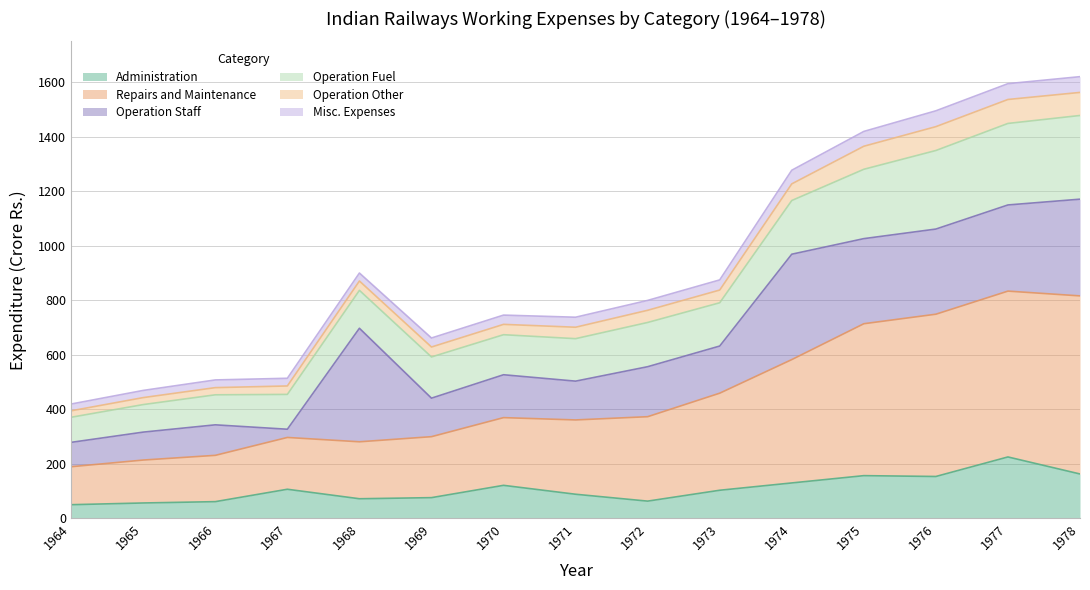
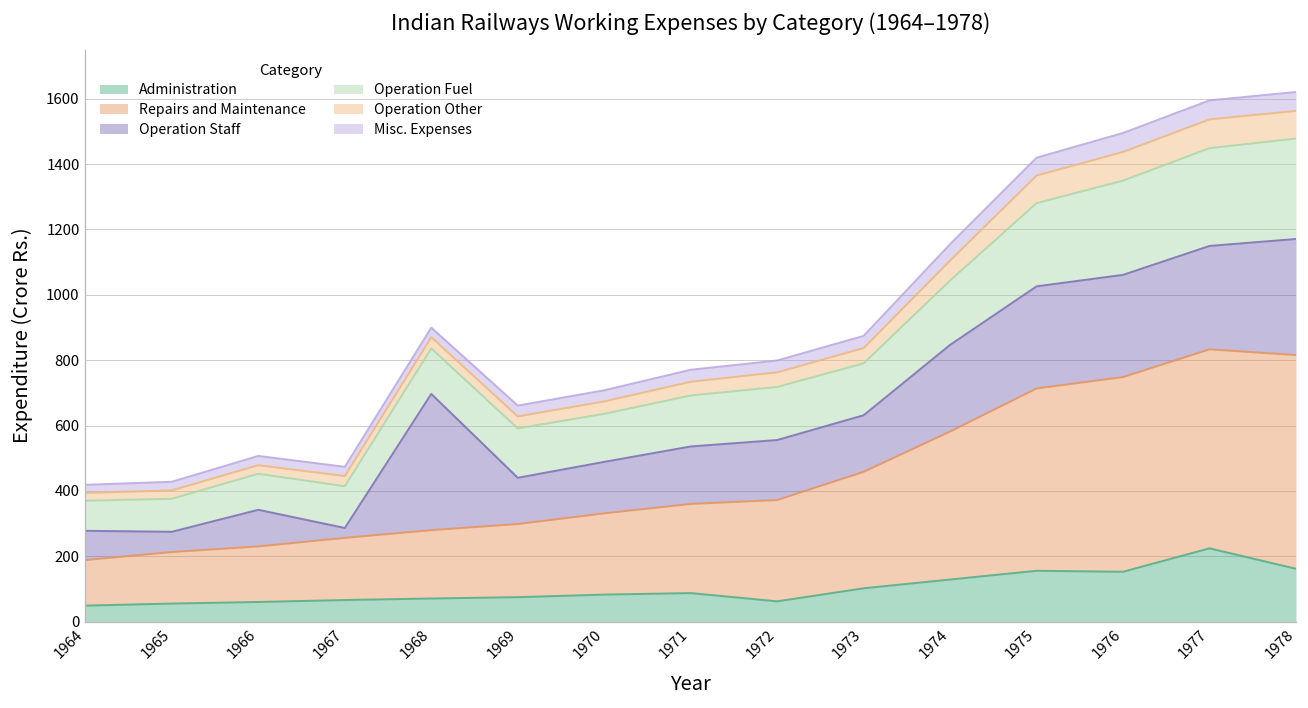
  {
    "Administration": {
      "1964": 50,
      "1965": 60,
      "1966": 60,
-     "1967": 110,
+     "1967": 70,
      "1968": 70,
      "1969": 80,
-     "1970": 120,
+     "1970": 80,
      "1971": 90,
      "1972": 60,
      "1973": 100,
      "1974": 130,
      "1975": 160,
      "1976": 150,
      "1977": 220,
      "1978": 160
    },
    "Operation Staff": {
      "1964": 90,
-     "1965": 100,
+     "1965": 60,
      "1966": 110,
      "1967": 30,
      "1968": 420,
      "1969": 140,
      "1970": 160,
-     "1971": 140,
+     "1971": 180,
      "1972": 180,
      "1973": 170,
-     "1974": 390,
+     "1974": 260,
      "1975": 310,
      "1976": 310,
      "1977": 320,
      "1978": 350
    }
  }
